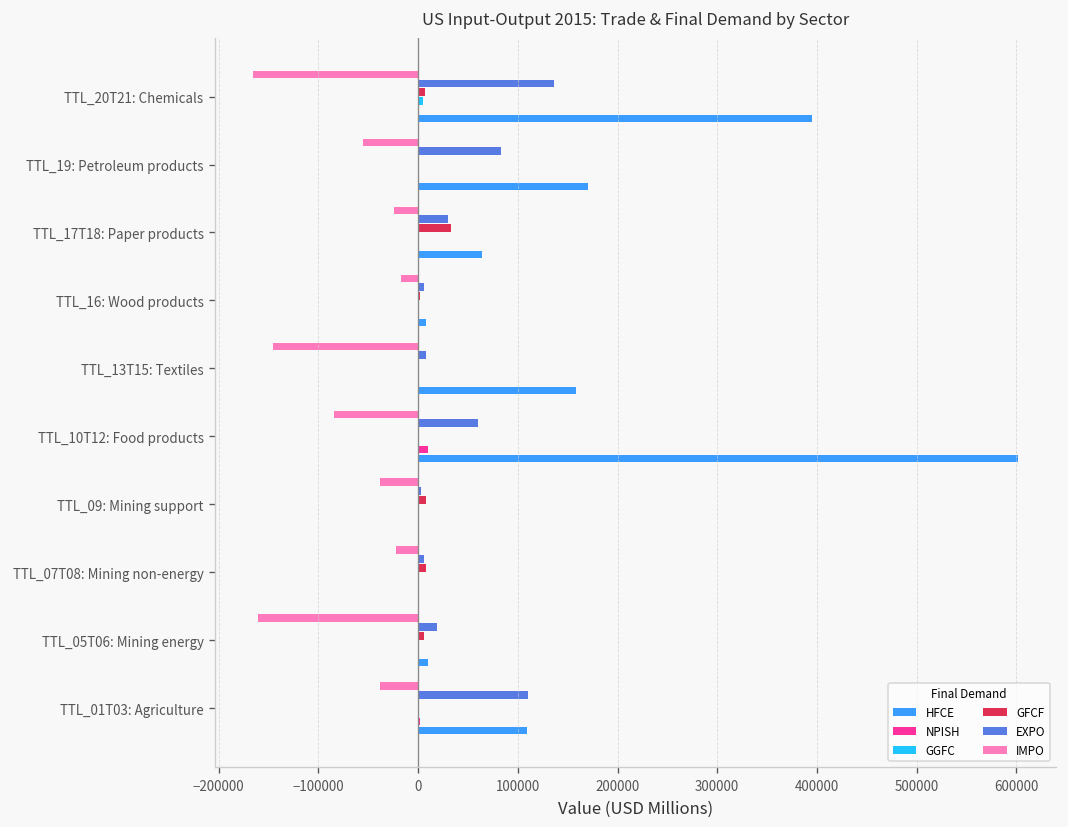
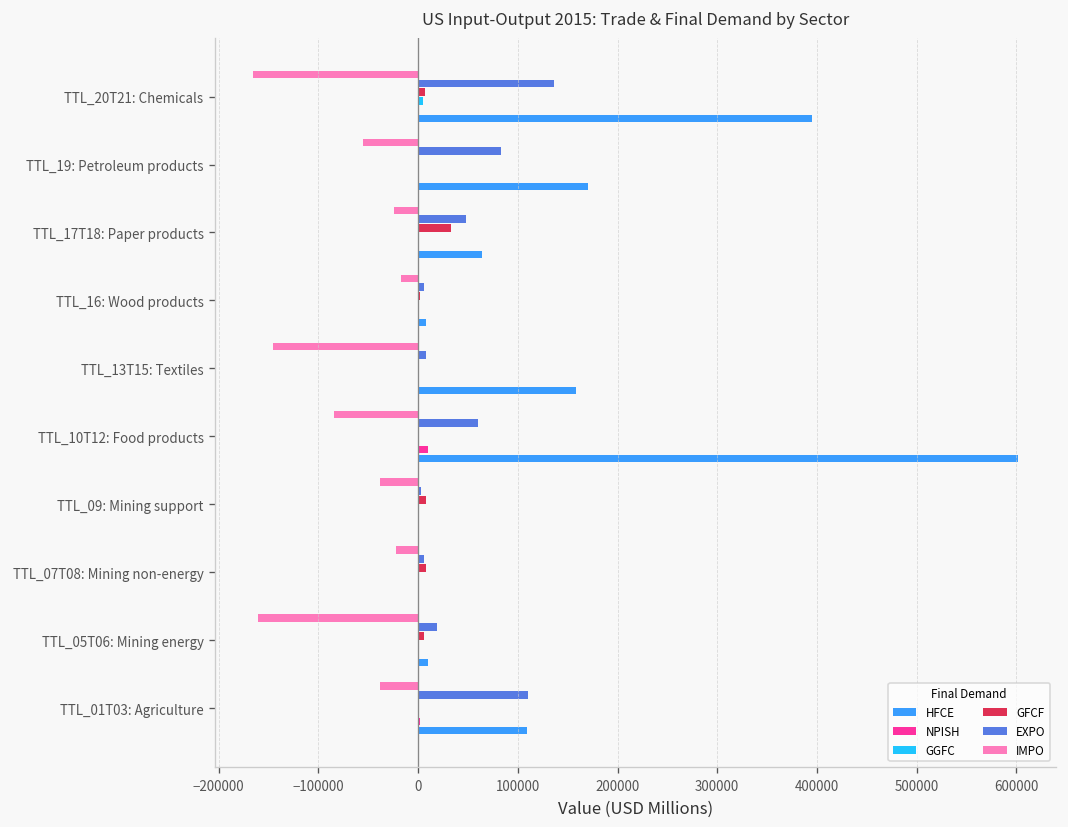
  {
    "NPISH": {
      "TTL_10T12: Food products": 10000
    },
    "GFCF": {
      "TTL_20T21: Chemicals": 10000,
      "TTL_17T18: Paper products": 30000,
      "TTL_09: Mining support": 10000,
      "TTL_07T08: Mining non-energy": 10000,
      "TTL_05T06: Mining energy": 10000
    },
    "EXPO": {
      "TTL_20T21: Chemicals": 140000,
      "TTL_19: Petroleum products": 80000,
-     "TTL_17T18: Paper products": 30000,
+     "TTL_17T18: Paper products": 50000,
      "TTL_16: Wood products": 10000,
      "TTL_13T15: Textiles": 10000,
      "TTL_10T12: Food products": 60000,
      "TTL_07T08: Mining non-energy": 10000,
      "TTL_05T06: Mining energy": 20000,
      "TTL_01T03: Agriculture": 110000
    },
    "IMPO": {
      "TTL_20T21: Chemicals": -170000,
      "TTL_19: Petroleum products": -60000,
      "TTL_17T18: Paper products": -20000,
      "TTL_16: Wood products": -20000,
      "TTL_13T15: Textiles": -150000,
      "TTL_10T12: Food products": -80000,
      "TTL_09: Mining support": -40000,
      "TTL_07T08: Mining non-energy": -20000,
      "TTL_05T06: Mining energy": -160000,
      "TTL_01T03: Agriculture": -40000
    }
  }
